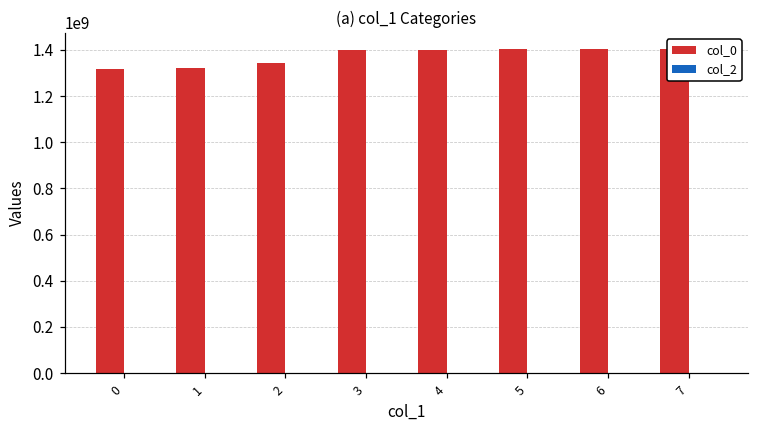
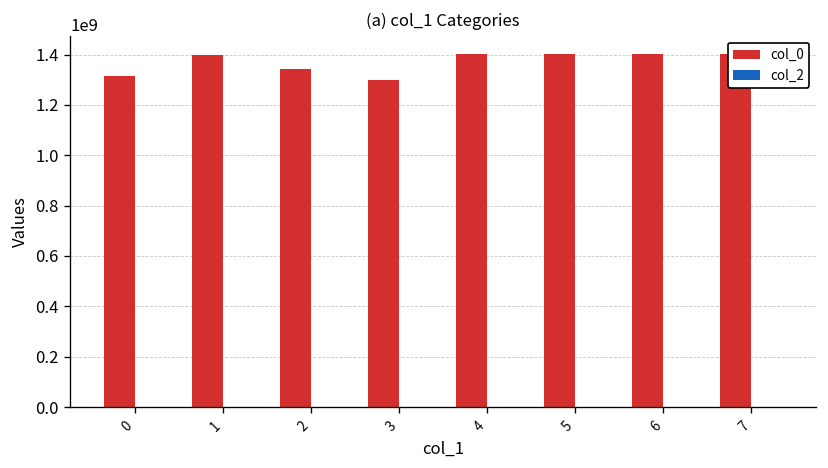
  {
    "col_0": {
      "0": 1320000000,
-     "1": 1320000000,
+     "1": 1400000000,
      "2": 1340000000,
-     "3": 1400000000,
+     "3": 1300000000,
      "4": 1400000000,
      "5": 1400000000,
      "6": 1400000000
    },
    "col_2": {
      "0": 0,
      "1": 0,
      "2": 0,
      "3": 0,
      "4": 0,
      "5": 0,
      "6": 0,
      "7": 0
    }
  }
